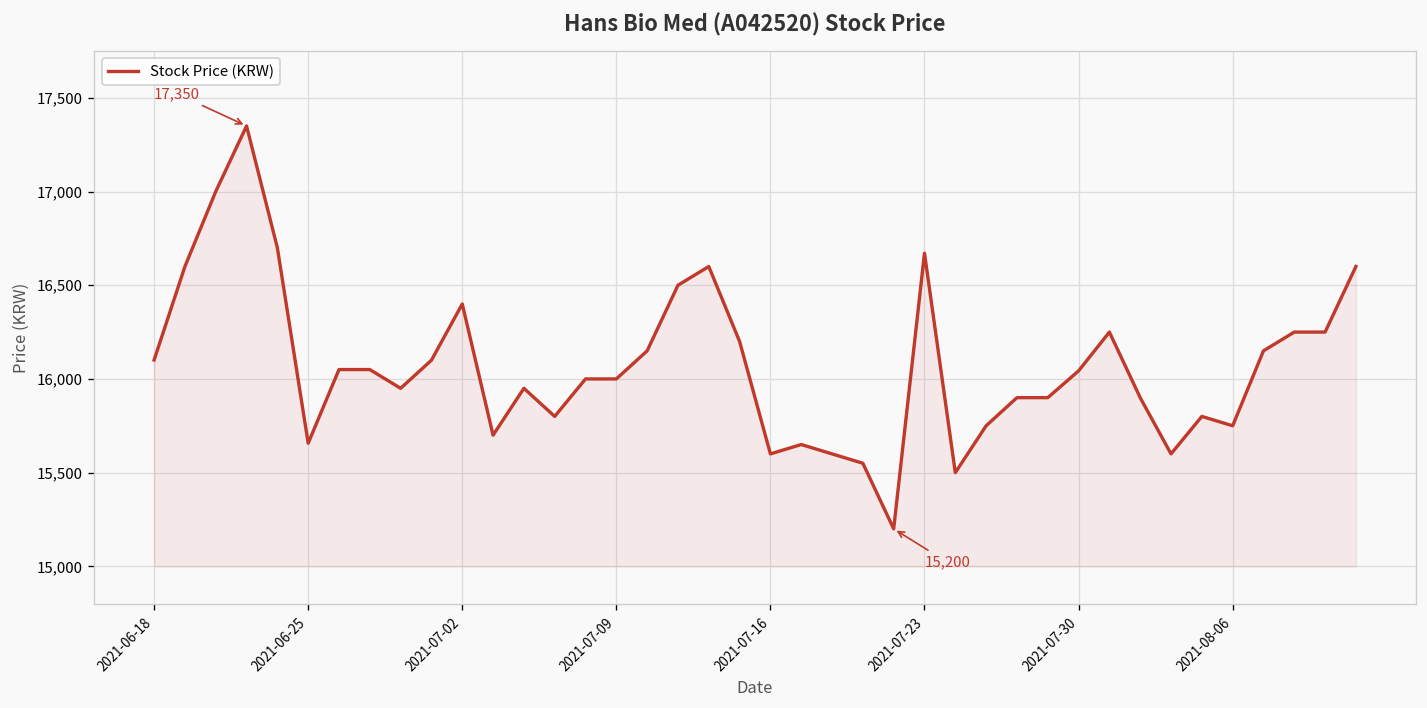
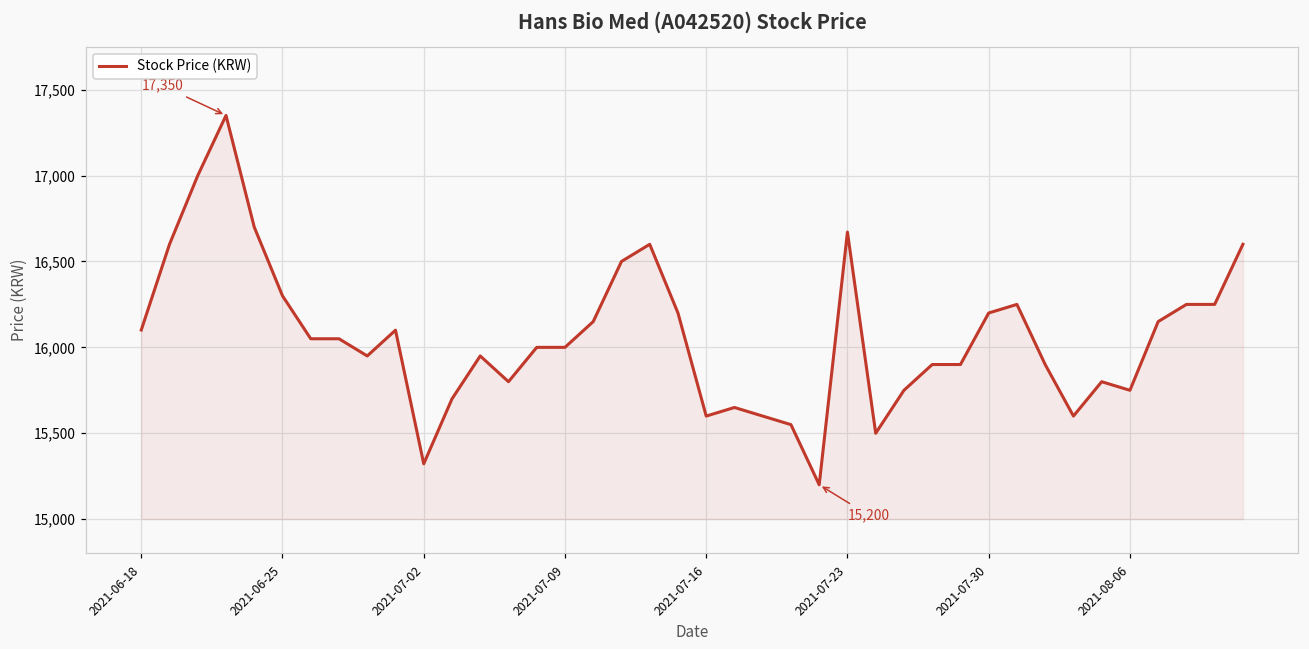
  {
    "2021-06-18": "16,100",
-   "2021-06-25": "15,660",
-   "2021-07-02": "16,400",
+   "2021-06-25": "16,300",
+   "2021-07-02": "15,320",
    "2021-07-09": "16,000",
    "2021-07-16": "15,600",
    "2021-07-23": "16,670",
-   "2021-07-30": "16,040",
+   "2021-07-30": "16,200",
    "2021-08-06": "15,750"
  }
